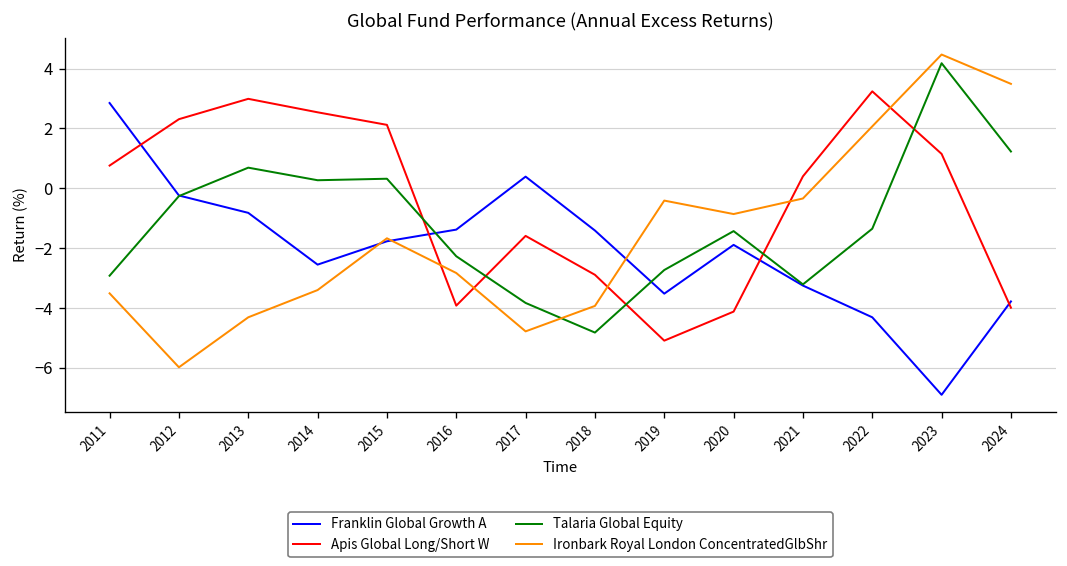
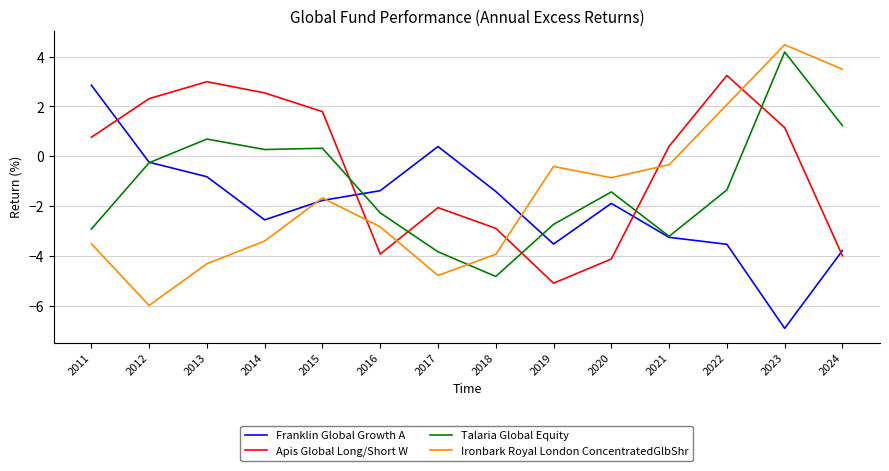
  {
    "Franklin Global Growth A": {
      "2011": 2.9,
      "2013": -0.8,
      "2014": -2.6,
      "2016": -1.4,
      "2017": 0.4,
      "2018": -1.4,
      "2019": -3.5,
      "2020": -1.9,
-     "2022": -4.3,
+     "2022": -3.5,
      "2023": -6.9,
      "2024": -3.8
    },
    "Apis Global Long/Short W": {
      "2011": 0.8,
      "2012": 2.3,
      "2013": 3.0,
      "2014": 2.5,
-     "2015": 2.1,
+     "2015": 1.8,
      "2016": -3.9,
-     "2017": -1.6,
+     "2017": -2.1,
      "2018": -2.9,
      "2019": -5.1,
      "2020": -4.1,
      "2021": 0.4,
      "2022": 3.2,
      "2023": 1.2,
      "2024": -4.0
    },
    "Talaria Global Equity": {
      "2011": -2.9,
      "2013": 0.7,
      "2014": 0.3,
      "2015": 0.3,
      "2016": -2.3,
      "2017": -3.8,
      "2018": -4.8,
      "2019": -2.7,
      "2020": -1.4,
      "2022": -1.4,
      "2023": 4.2,
      "2024": 1.2
    },
    "Ironbark Royal London ConcentratedGlbShr": {
      "2011": -3.5,
      "2012": -6.0,
      "2013": -4.3,
      "2014": -3.4,
      "2016": -2.8,
      "2017": -4.8,
      "2018": -3.9,
      "2019": -0.4,
      "2020": -0.9,
      "2021": -0.3,
      "2022": 2.1,
      "2023": 4.5,
      "2024": 3.5
    }
  }
